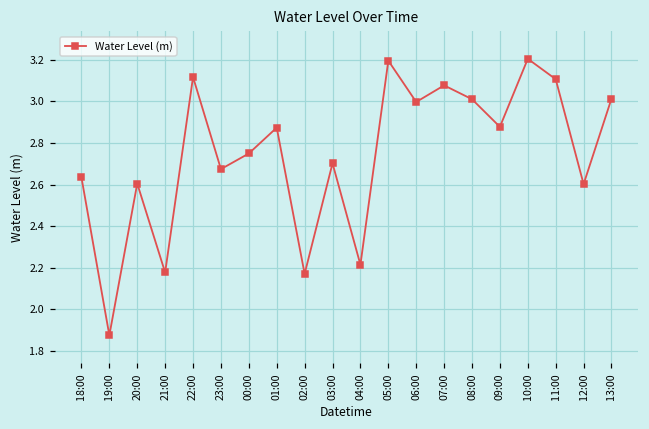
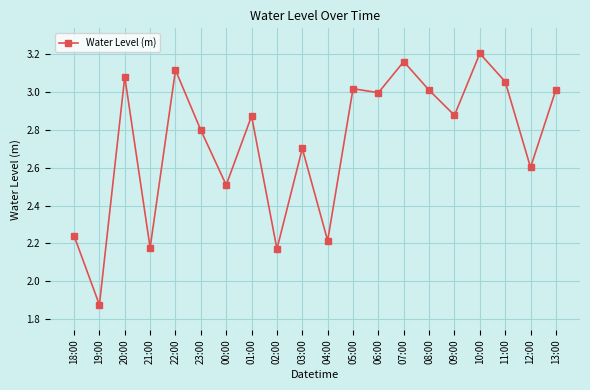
  {
-   "18:00": 2.63,
+   "18:00": 2.24,
    "19:00": 1.87,
-   "20:00": 2.60,
+   "20:00": 3.08,
    "21:00": 2.18,
    "22:00": 3.12,
-   "23:00": 2.67,
-   "00:00": 2.75,
+   "23:00": 2.80,
+   "00:00": 2.51,
    "01:00": 2.87,
    "02:00": 2.17,
    "03:00": 2.70,
    "04:00": 2.21,
-   "05:00": 3.20,
+   "05:00": 3.02,
    "06:00": 3.00,
-   "07:00": 3.08,
+   "07:00": 3.16,
    "08:00": 3.01,
    "09:00": 2.88,
    "10:00": 3.21,
-   "11:00": 3.11,
+   "11:00": 3.06,
    "12:00": 2.60,
    "13:00": 3.01
  }
